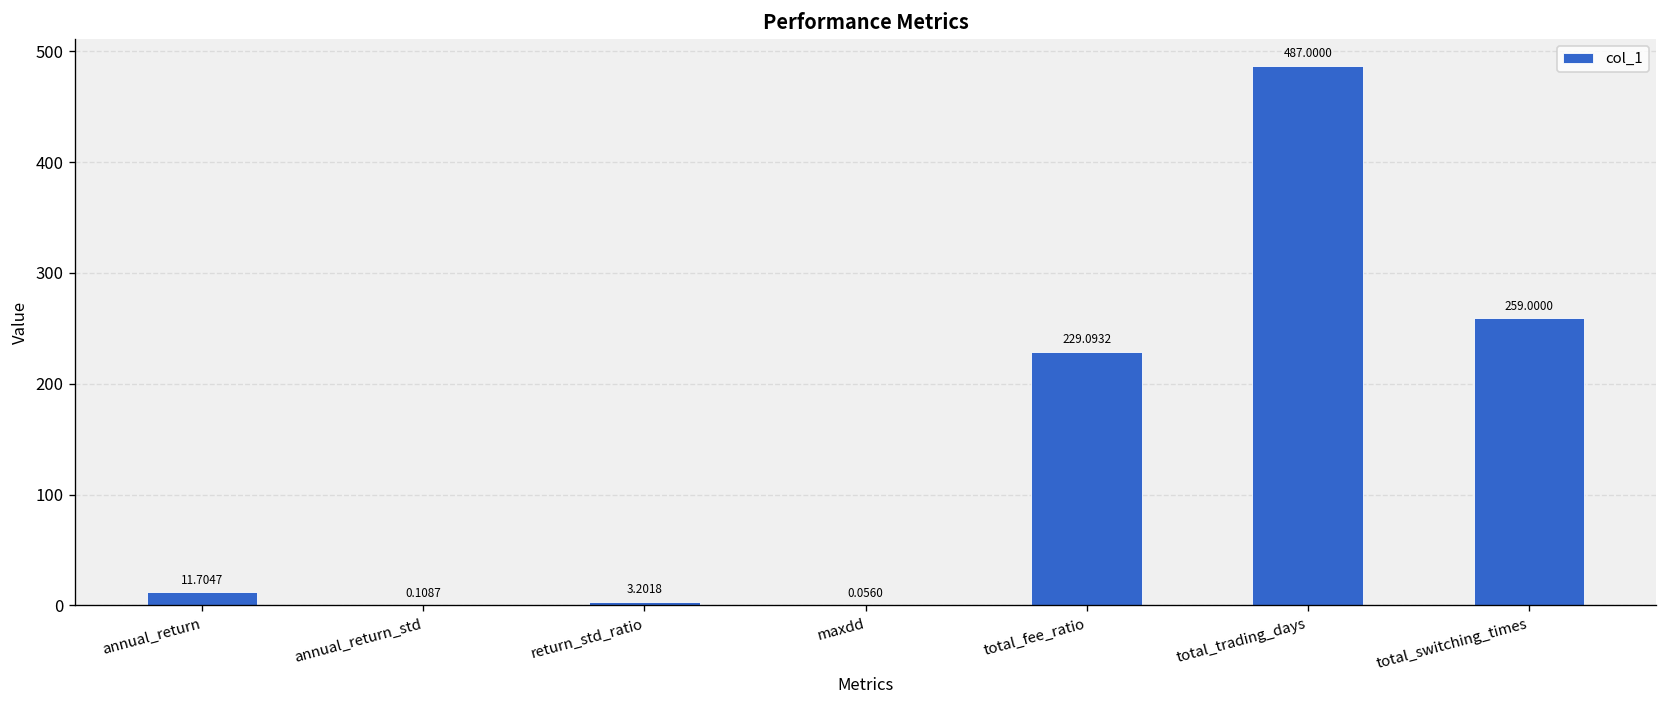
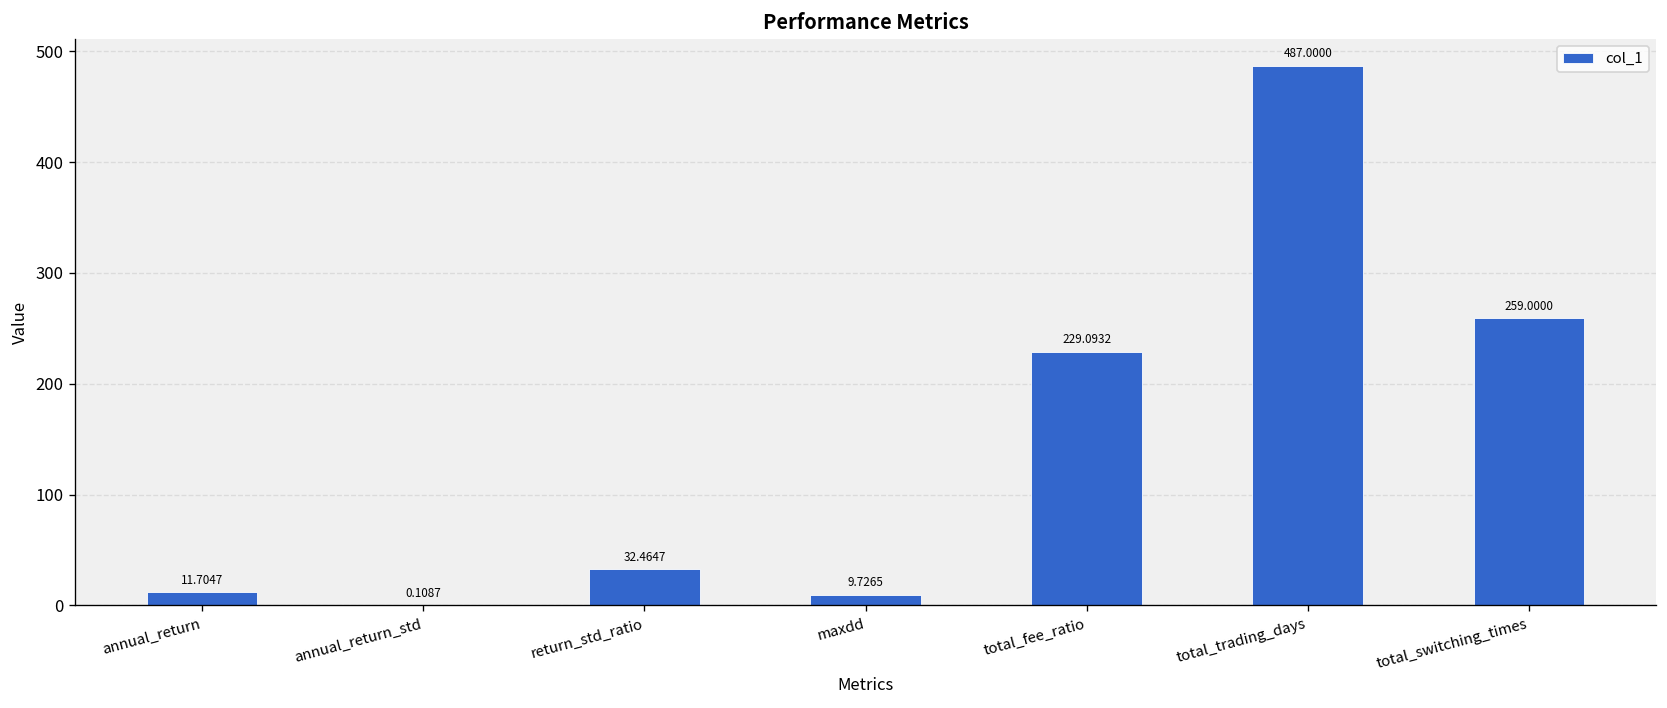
  {
    "annual_return": 11.7047,
    "annual_return_std": 0.1087,
-   "return_std_ratio": 3.2018,
-   "maxdd": 0.0560,
+   "return_std_ratio": 32.4647,
+   "maxdd": 9.7265,
    "total_fee_ratio": 229.0932,
    "total_trading_days": 487.0000,
    "total_switching_times": 259.0000
  }
